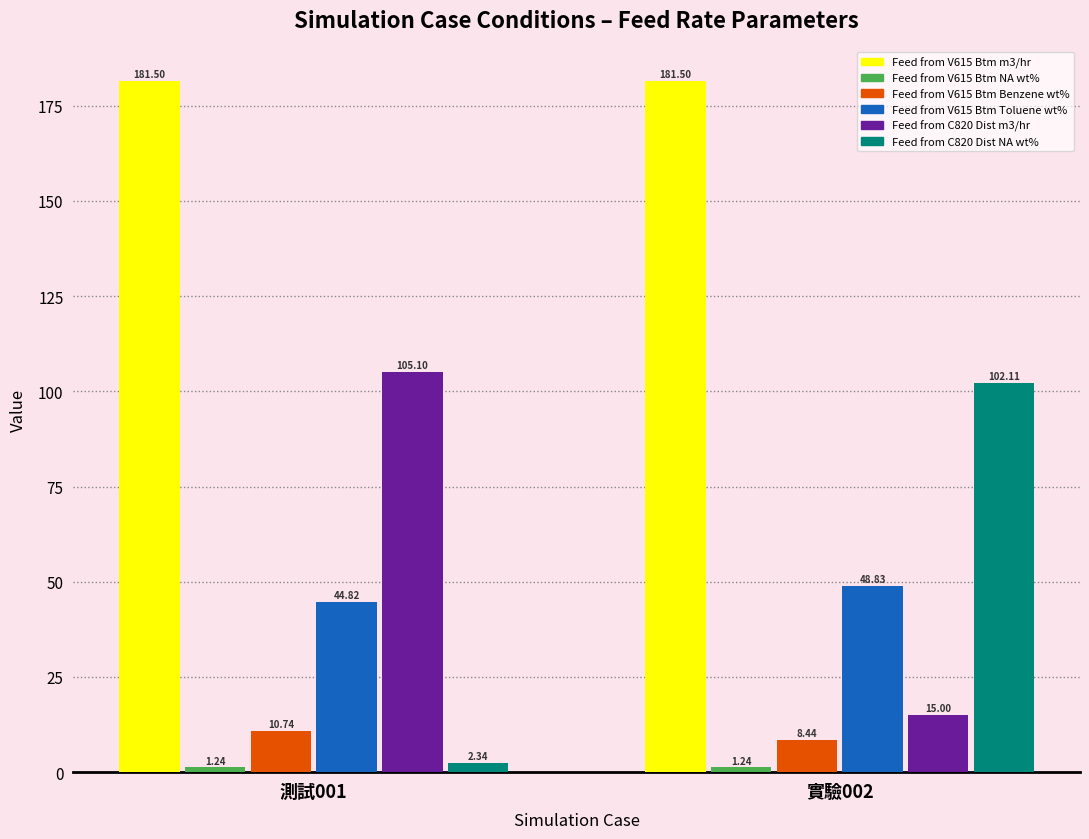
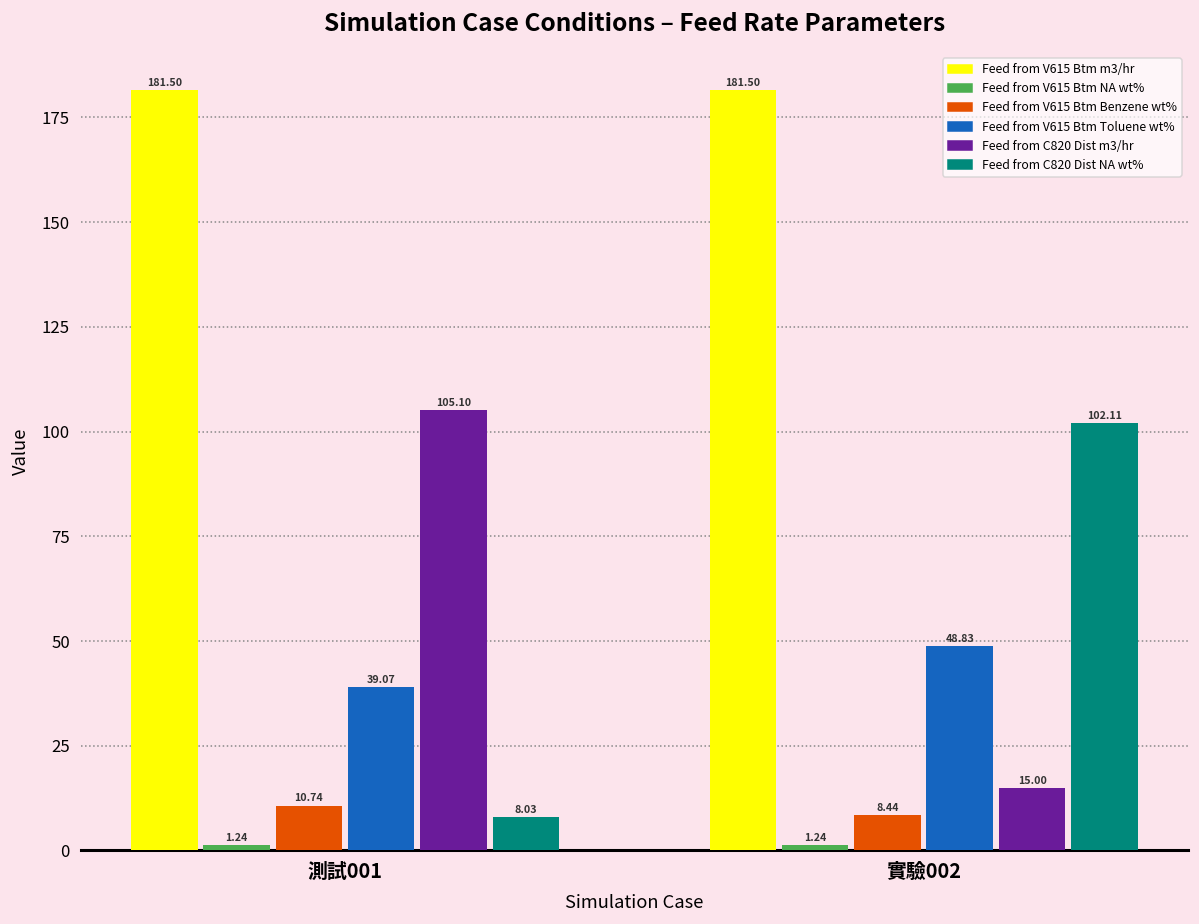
  {
    "Feed from V615 Btm m3/hr": {
      "測試001": 181.50,
      "實驗002": 181.50
    },
    "Feed from V615 Btm NA wt%": {
      "測試001": 1.24,
      "實驗002": 1.24
    },
    "Feed from V615 Btm Benzene wt%": {
      "測試001": 10.74,
      "實驗002": 8.44
    },
    "Feed from V615 Btm Toluene wt%": {
-     "測試001": 44.82,
+     "測試001": 39.07,
      "實驗002": 48.83
    },
    "Feed from C820 Dist m3/hr": {
      "測試001": 105.10,
      "實驗002": 15.00
    },
    "Feed from C820 Dist NA wt%": {
-     "測試001": 2.34,
+     "測試001": 8.03,
      "實驗002": 102.11
    }
  }
